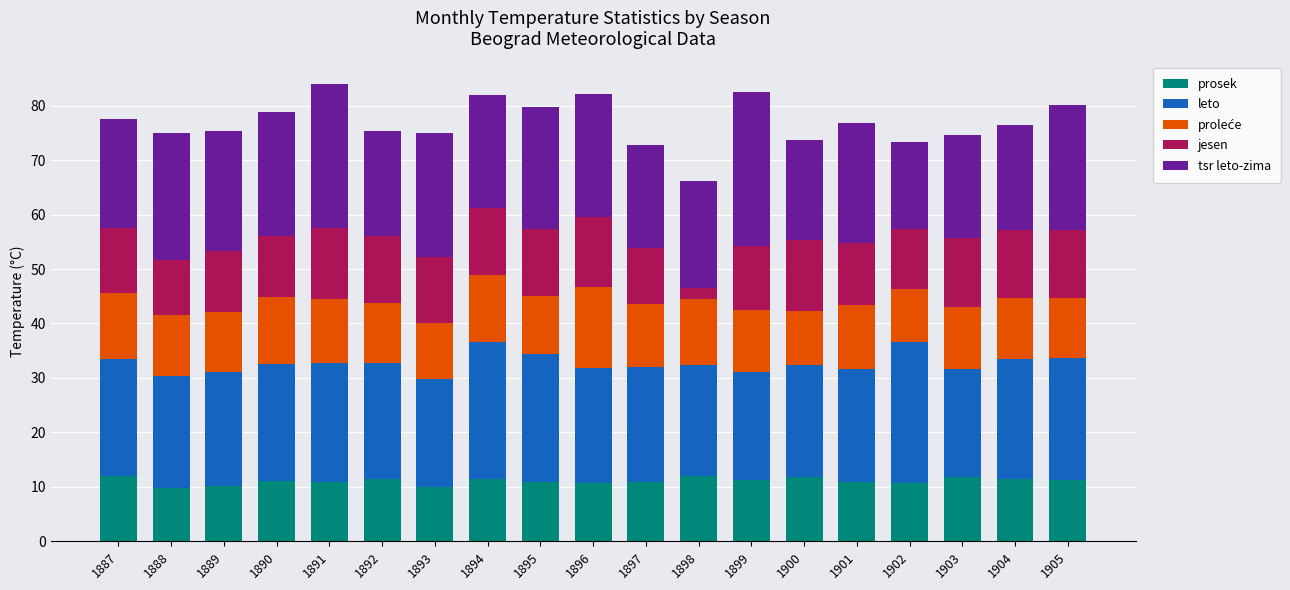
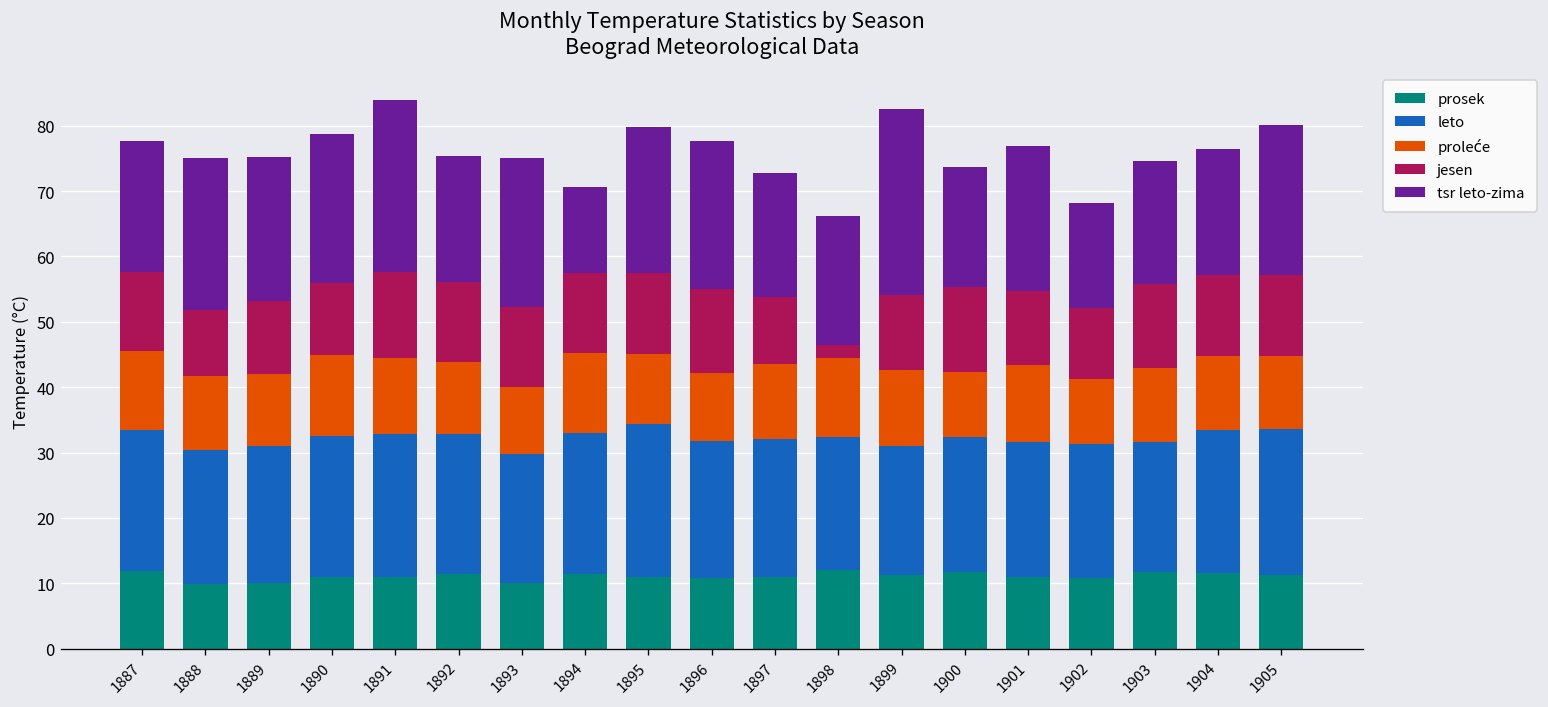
  {
    "prosek": {
      "1887": 12,
      "1888": 10,
      "1889": 10,
      "1890": 11,
      "1891": 11,
      "1892": 11,
      "1893": 10,
      "1894": 11,
      "1895": 11,
      "1896": 11,
      "1897": 11,
      "1898": 12,
      "1899": 11,
      "1900": 12,
      "1901": 11,
      "1902": 11,
      "1903": 12,
      "1904": 12,
      "1905": 11
    },
    "leto": {
      "1887": 22,
      "1888": 20,
      "1889": 21,
      "1890": 22,
      "1891": 22,
      "1892": 21,
      "1893": 20,
-     "1894": 25,
+     "1894": 21,
      "1895": 23,
      "1896": 21,
      "1897": 21,
      "1898": 20,
      "1899": 20,
      "1900": 21,
      "1901": 21,
-     "1902": 26,
+     "1902": 21,
      "1903": 20,
      "1904": 22,
      "1905": 22
    },
    "proleće": {
      "1887": 12,
      "1888": 11,
      "1889": 11,
      "1890": 12,
      "1891": 12,
      "1892": 11,
      "1893": 10,
      "1894": 12,
      "1895": 11,
-     "1896": 15,
+     "1896": 10,
      "1897": 11,
      "1898": 12,
      "1899": 12,
      "1900": 10,
      "1901": 12,
      "1902": 10,
      "1903": 11,
      "1904": 11,
      "1905": 11
    },
    "jesen": {
      "1887": 12,
      "1888": 10,
      "1889": 11,
      "1890": 11,
      "1891": 13,
      "1892": 12,
      "1893": 12,
      "1894": 12,
      "1895": 12,
      "1896": 13,
      "1897": 10,
      "1898": 2,
      "1899": 12,
      "1900": 13,
      "1901": 11,
      "1902": 11,
      "1903": 13,
      "1904": 12,
      "1905": 13
    },
    "tsr leto-zima": {
      "1887": 20,
      "1888": 23,
      "1889": 22,
      "1890": 23,
      "1891": 26,
      "1892": 19,
      "1893": 23,
-     "1894": 21,
+     "1894": 13,
      "1895": 22,
      "1896": 23,
      "1897": 19,
      "1898": 20,
      "1899": 28,
      "1900": 18,
      "1901": 22,
      "1902": 16,
      "1903": 19,
      "1904": 19,
      "1905": 23
    }
  }
